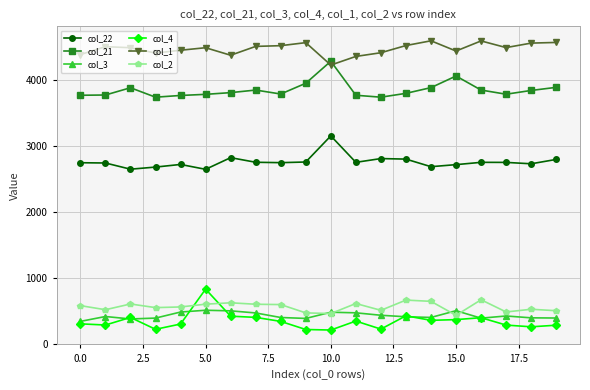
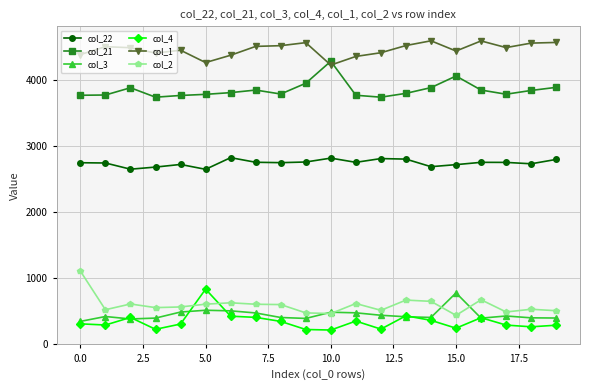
  {
    "col_22": {
      "0.0": 2700,
      "5.0": 2600,
-     "10.0": 3200,
+     "10.0": 2800,
      "15.0": 2700
    },
    "col_21": {
      "0.0": 3800,
      "5.0": 3800,
      "10.0": 4300,
      "15.0": 4100
    },
    "col_3": {
      "5.0": 500,
-     "15.0": 500
+     "15.0": 800
    },
    "col_4": {
      "5.0": 800,
      "10.0": 200,
-     "15.0": 400
+     "15.0": 200
    },
    "col_1": {
-     "5.0": 4500,
+     "5.0": 4300,
      "10.0": 4200,
      "15.0": 4400
    },
    "col_2": {
-     "0.0": 600,
+     "0.0": 1100,
      "5.0": 600,
      "15.0": 400
    }
  }
